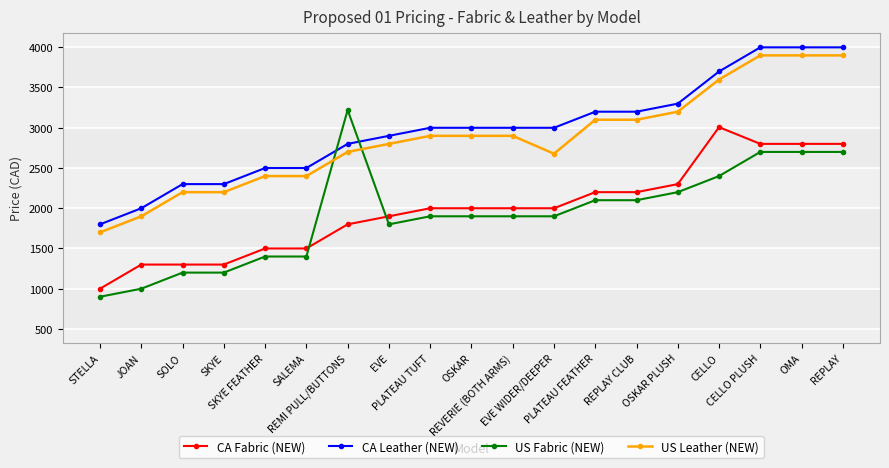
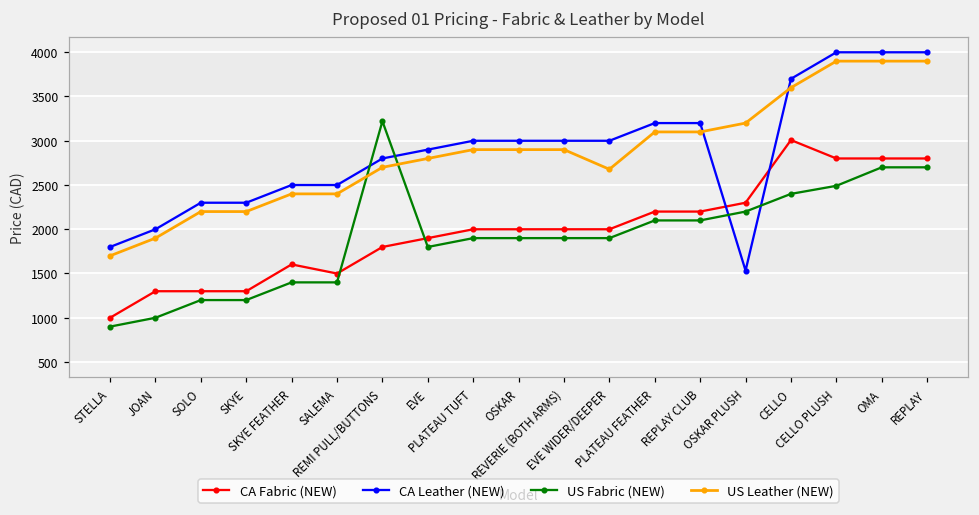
  {
    "CA Fabric (NEW)": {
      "STELLA": 1000,
      "JOAN": 1300,
      "SOLO": 1300,
      "SKYE": 1300,
-     "SKYE FEATHER": 1500,
+     "SKYE FEATHER": 1600,
      "SALEMA": 1500,
      "REMI PULL/BUTTONS": 1800,
      "EVE": 1900,
      "PLATEAU TUFT": 2000,
      "OSKAR": 2000,
      "REVERIE (BOTH ARMS)": 2000,
      "EVE WIDER/DEEPER": 2000,
      "PLATEAU FEATHER": 2200,
      "REPLAY CLUB": 2200,
      "OSKAR PLUSH": 2300,
      "CELLO": 3000,
      "CELLO PLUSH": 2800,
      "OMA": 2800,
      "REPLAY": 2800
    },
    "CA Leather (NEW)": {
      "STELLA": 1800,
      "JOAN": 2000,
      "SOLO": 2300,
      "SKYE": 2300,
      "SKYE FEATHER": 2500,
      "SALEMA": 2500,
      "REMI PULL/BUTTONS": 2800,
      "EVE": 2900,
      "PLATEAU TUFT": 3000,
      "OSKAR": 3000,
      "REVERIE (BOTH ARMS)": 3000,
      "EVE WIDER/DEEPER": 3000,
      "PLATEAU FEATHER": 3200,
      "REPLAY CLUB": 3200,
-     "OSKAR PLUSH": 3300,
+     "OSKAR PLUSH": 1500,
      "CELLO": 3700,
      "CELLO PLUSH": 4000,
      "OMA": 4000,
      "REPLAY": 4000
    },
    "US Fabric (NEW)": {
      "STELLA": 900,
      "JOAN": 1000,
      "SOLO": 1200,
      "SKYE": 1200,
      "SKYE FEATHER": 1400,
      "SALEMA": 1400,
      "REMI PULL/BUTTONS": 3200,
      "EVE": 1800,
      "PLATEAU TUFT": 1900,
      "OSKAR": 1900,
      "REVERIE (BOTH ARMS)": 1900,
      "EVE WIDER/DEEPER": 1900,
      "PLATEAU FEATHER": 2100,
      "REPLAY CLUB": 2100,
      "OSKAR PLUSH": 2200,
      "CELLO": 2400,
-     "CELLO PLUSH": 2700,
+     "CELLO PLUSH": 2500,
      "OMA": 2700,
      "REPLAY": 2700
    },
    "US Leather (NEW)": {
      "STELLA": 1700,
      "JOAN": 1900,
      "SOLO": 2200,
      "SKYE": 2200,
      "SKYE FEATHER": 2400,
      "SALEMA": 2400,
      "REMI PULL/BUTTONS": 2700,
      "EVE": 2800,
      "PLATEAU TUFT": 2900,
      "OSKAR": 2900,
      "REVERIE (BOTH ARMS)": 2900,
      "EVE WIDER/DEEPER": 2700,
      "PLATEAU FEATHER": 3100,
      "REPLAY CLUB": 3100,
      "OSKAR PLUSH": 3200,
      "CELLO": 3600,
      "CELLO PLUSH": 3900,
      "OMA": 3900,
      "REPLAY": 3900
    }
  }
